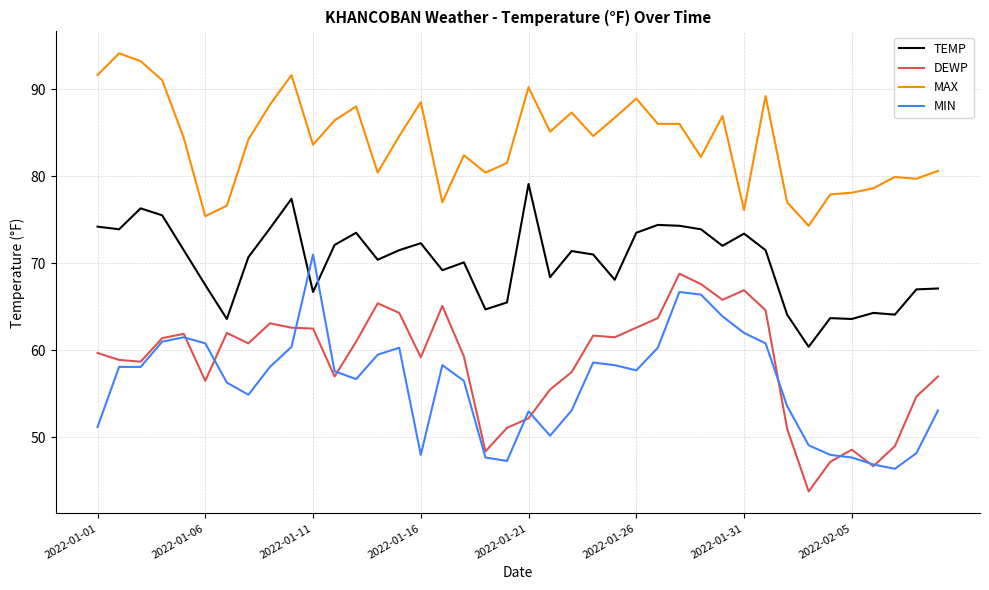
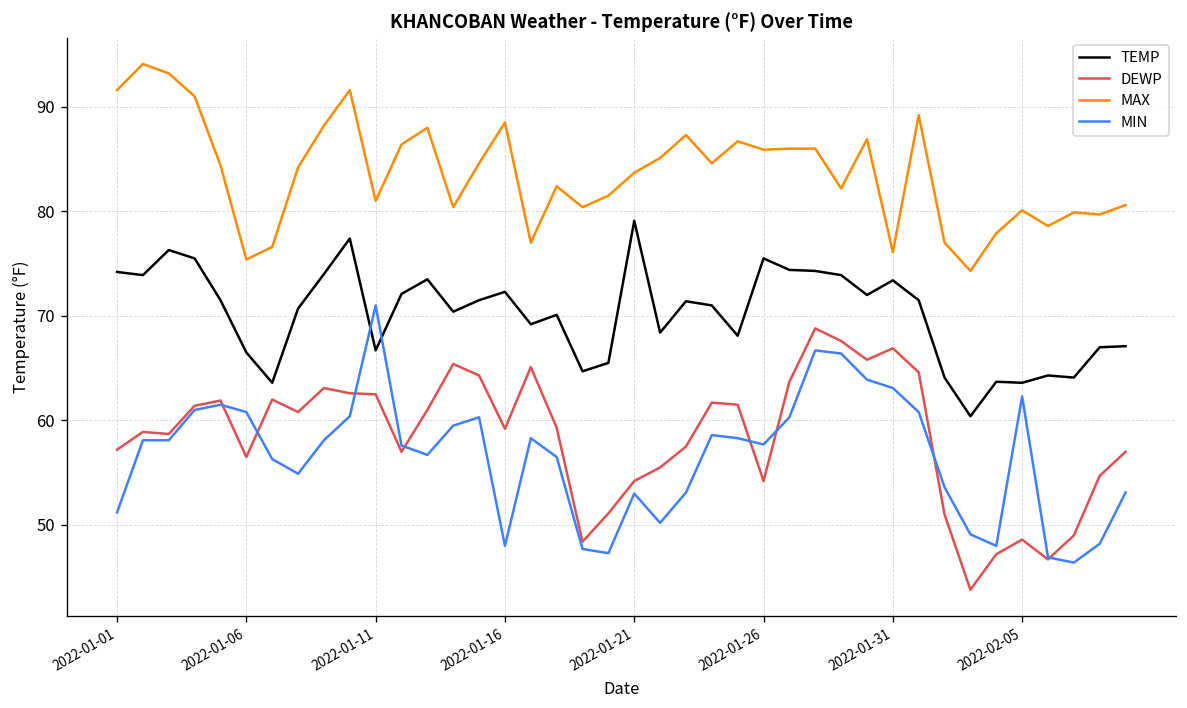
  {
    "TEMP": {
      "2022-01-01": 74,
-     "2022-01-06": 68,
+     "2022-01-06": 67,
      "2022-01-11": 67,
      "2022-01-16": 72,
      "2022-01-21": 79,
-     "2022-01-26": 74,
+     "2022-01-26": 76,
      "2022-01-31": 73,
      "2022-02-05": 64
    },
    "DEWP": {
-     "2022-01-01": 60,
+     "2022-01-01": 57,
      "2022-01-06": 57,
      "2022-01-11": 63,
      "2022-01-16": 59,
-     "2022-01-21": 52,
-     "2022-01-26": 63,
+     "2022-01-21": 54,
+     "2022-01-26": 54,
      "2022-01-31": 67,
      "2022-02-05": 49
    },
    "MAX": {
      "2022-01-01": 92,
      "2022-01-06": 75,
-     "2022-01-11": 84,
+     "2022-01-11": 81,
      "2022-01-16": 89,
-     "2022-01-21": 90,
-     "2022-01-26": 89,
+     "2022-01-21": 84,
+     "2022-01-26": 86,
      "2022-01-31": 76,
-     "2022-02-05": 78
+     "2022-02-05": 80
    },
    "MIN": {
      "2022-01-01": 51,
      "2022-01-06": 61,
      "2022-01-11": 71,
      "2022-01-16": 48,
      "2022-01-21": 53,
      "2022-01-26": 58,
-     "2022-01-31": 62,
-     "2022-02-05": 48
+     "2022-01-31": 63,
+     "2022-02-05": 62
    }
  }
